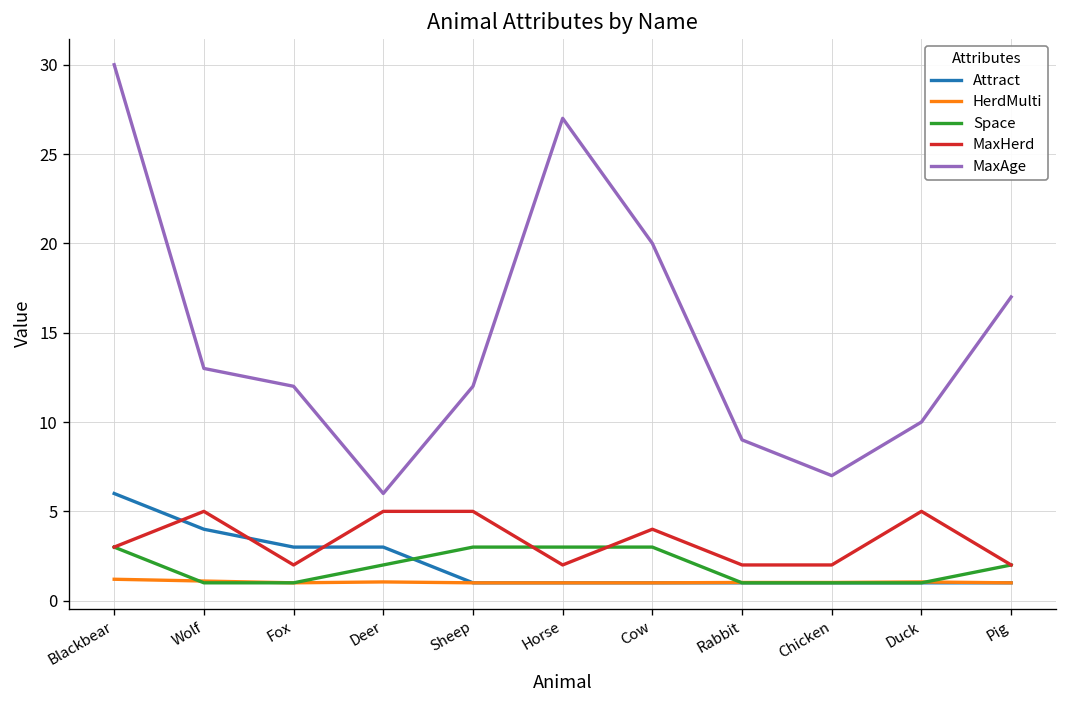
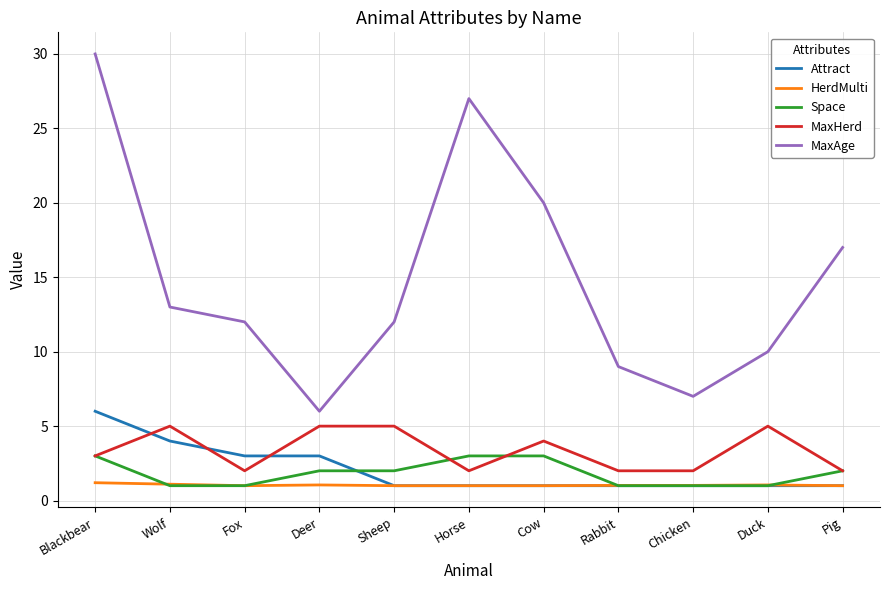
  {
    "Attract": {
      "Blackbear": 6,
      "Wolf": 4,
      "Fox": 3,
      "Deer": 3
    },
    "HerdMulti": {
      "Blackbear": 1.2,
      "Deer": 1
    },
    "Space": {
      "Deer": 2,
-     "Sheep": 3,
+     "Sheep": 2,
      "Horse": 3,
      "Cow": 3
    },
    "MaxHerd": {
      "Wolf": 5,
      "Fox": 2,
      "Deer": 5,
      "Sheep": 5,
      "Horse": 2,
      "Cow": 4,
      "Rabbit": 2,
      "Chicken": 2,
      "Duck": 5
    },
    "MaxAge": {
      "Blackbear": 30,
      "Wolf": 13,
      "Fox": 12,
      "Deer": 6,
      "Sheep": 12,
      "Horse": 27,
      "Cow": 20,
      "Rabbit": 9,
      "Chicken": 7,
      "Duck": 10,
      "Pig": 17
    }
  }
